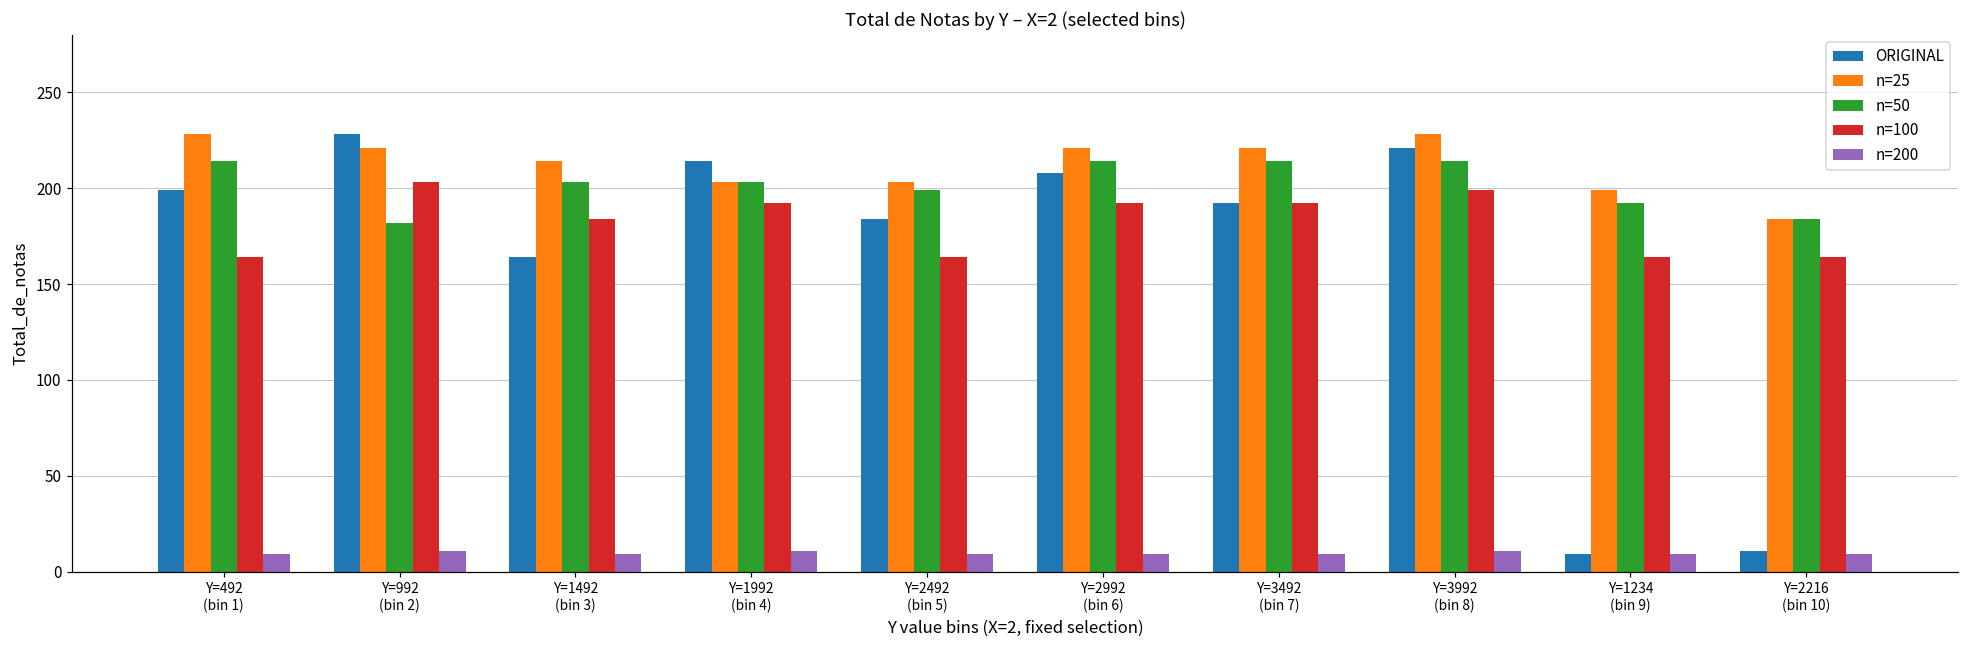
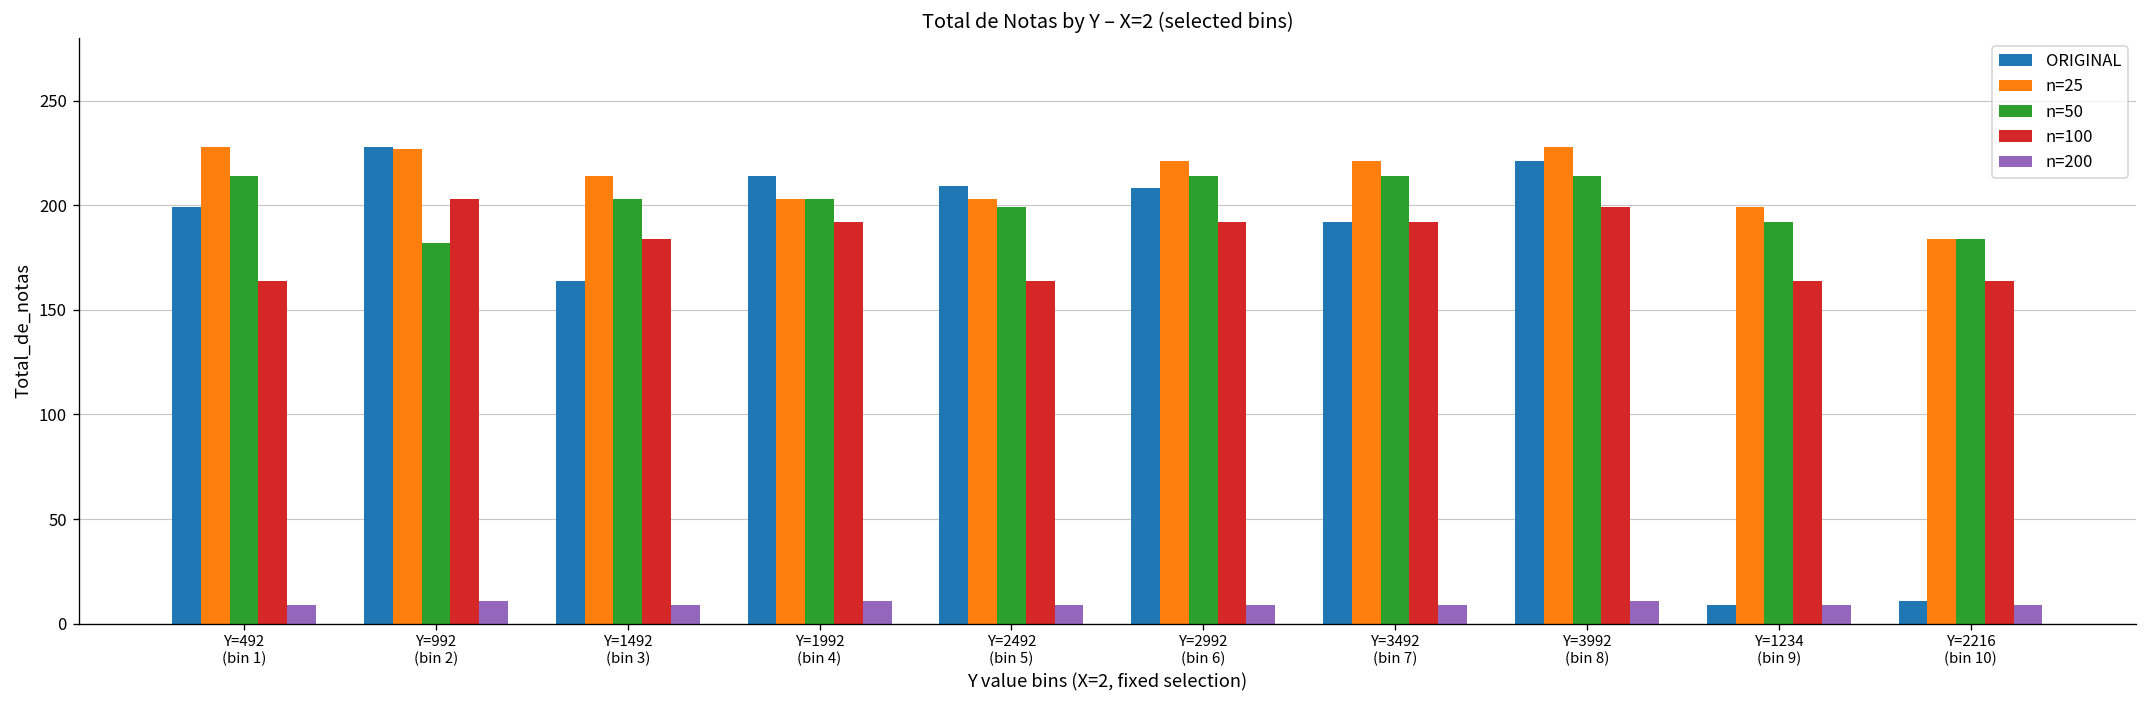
  {
    "ORIGINAL": {
      "Y=492 (bin 1)": 199,
      "Y=992 (bin 2)": 228,
      "Y=1492 (bin 3)": 164,
      "Y=1992 (bin 4)": 214,
-     "Y=2492 (bin 5)": 184,
+     "Y=2492 (bin 5)": 209,
      "Y=2992 (bin 6)": 208,
      "Y=3492 (bin 7)": 192,
      "Y=3992 (bin 8)": 221,
      "Y=1234 (bin 9)": 9,
      "Y=2216 (bin 10)": 11
    },
    "n=25": {
      "Y=492 (bin 1)": 228,
-     "Y=992 (bin 2)": 221,
+     "Y=992 (bin 2)": 227,
      "Y=1492 (bin 3)": 214,
      "Y=1992 (bin 4)": 203,
      "Y=2492 (bin 5)": 203,
      "Y=2992 (bin 6)": 221,
      "Y=3492 (bin 7)": 221,
      "Y=3992 (bin 8)": 228,
      "Y=1234 (bin 9)": 199,
      "Y=2216 (bin 10)": 184
    },
    "n=50": {
      "Y=492 (bin 1)": 214,
      "Y=992 (bin 2)": 182,
      "Y=1492 (bin 3)": 203,
      "Y=1992 (bin 4)": 203,
      "Y=2492 (bin 5)": 199,
      "Y=2992 (bin 6)": 214,
      "Y=3492 (bin 7)": 214,
      "Y=3992 (bin 8)": 214,
      "Y=1234 (bin 9)": 192,
      "Y=2216 (bin 10)": 184
    },
    "n=100": {
      "Y=492 (bin 1)": 164,
      "Y=992 (bin 2)": 203,
      "Y=1492 (bin 3)": 184,
      "Y=1992 (bin 4)": 192,
      "Y=2492 (bin 5)": 164,
      "Y=2992 (bin 6)": 192,
      "Y=3492 (bin 7)": 192,
      "Y=3992 (bin 8)": 199,
      "Y=1234 (bin 9)": 164,
      "Y=2216 (bin 10)": 164
    },
    "n=200": {
      "Y=492 (bin 1)": 9,
      "Y=992 (bin 2)": 11,
      "Y=1492 (bin 3)": 9,
      "Y=1992 (bin 4)": 11,
      "Y=2492 (bin 5)": 9,
      "Y=2992 (bin 6)": 9,
      "Y=3492 (bin 7)": 9,
      "Y=3992 (bin 8)": 11,
      "Y=1234 (bin 9)": 9,
      "Y=2216 (bin 10)": 9
    }
  }
